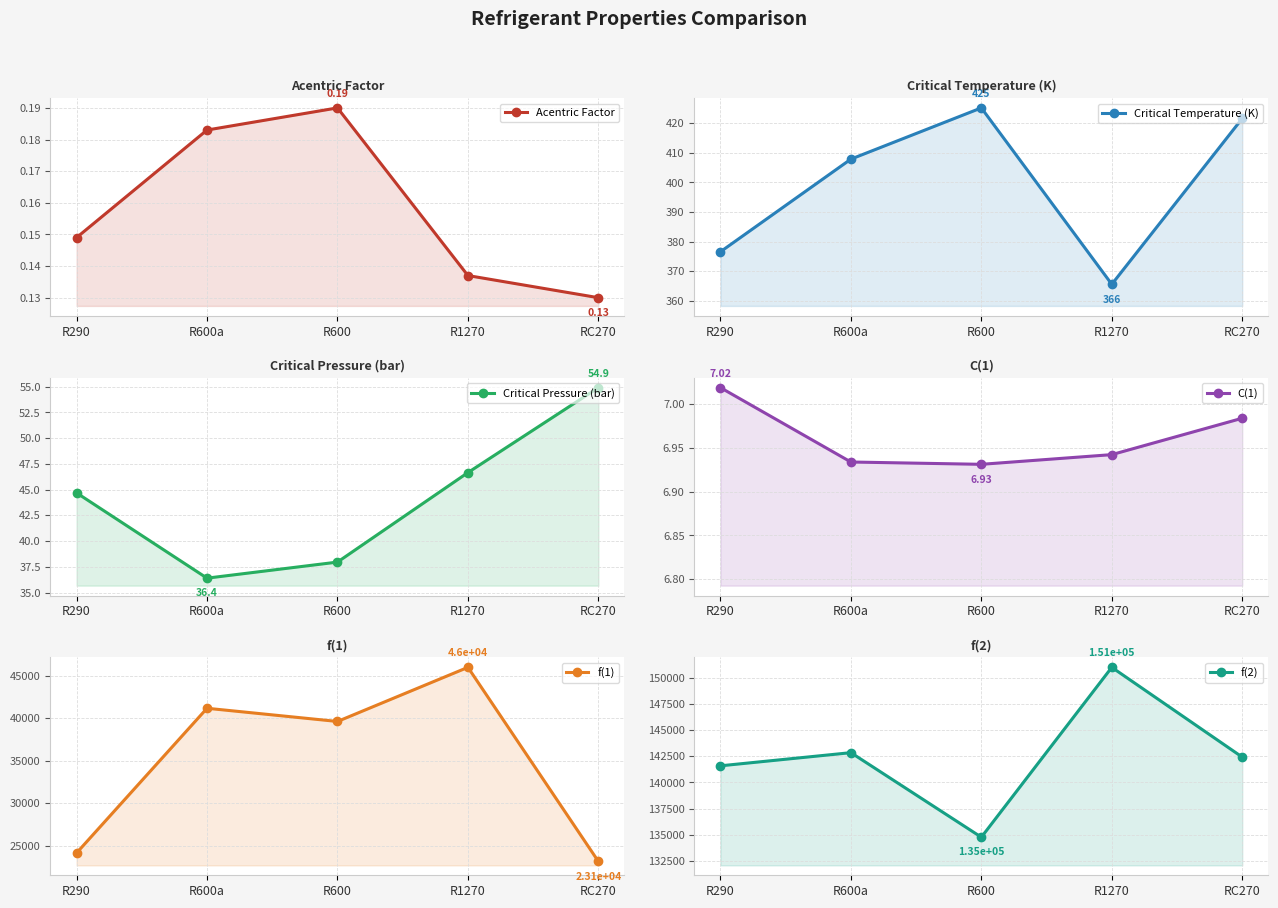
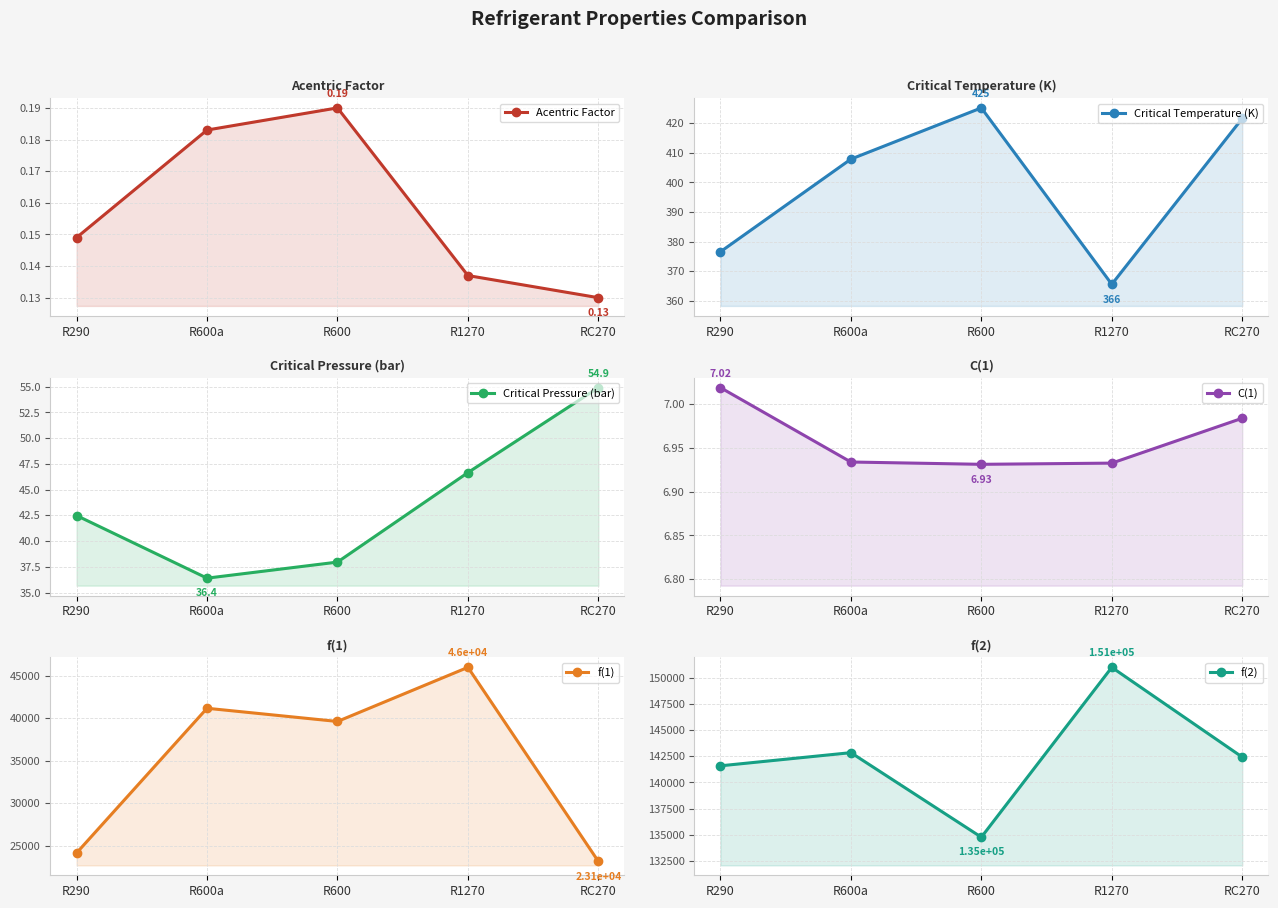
  {
    "Acentric Factor": {
      "R600": 0.19,
      "RC270": 0.13
    },
    "Critical Temperature (K)": {
      "R600": 425,
      "R1270": 366
    },
    "Critical Pressure (bar)": {
-     "R290": 44.7,
+     "R290": 42.5,
      "R600": 38.0,
      "R1270": 46.7
    },
    "C(1)": {
      "R600a": 6.93,
-     "R1270": 6.94,
+     "R1270": 6.93,
      "RC270": 6.98
    },
    "f(1)": {
      "R290": 24000,
      "R600a": 41000,
      "R600": 40000
    },
    "f(2)": {
      "R290": 141600,
      "R600a": 142800,
      "RC270": 142400
    }
  }
